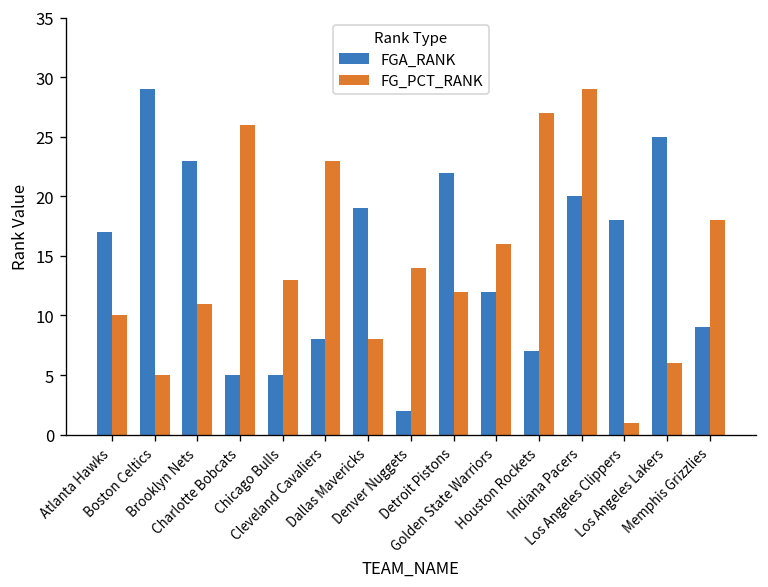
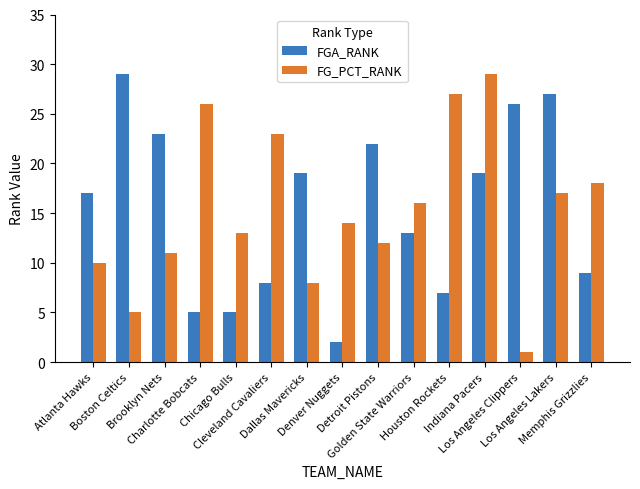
  {
    "FGA_RANK": {
      "Atlanta Hawks": 17,
      "Boston Celtics": 29,
      "Brooklyn Nets": 23,
      "Charlotte Bobcats": 5,
      "Chicago Bulls": 5,
      "Cleveland Cavaliers": 8,
      "Dallas Mavericks": 19,
      "Denver Nuggets": 2,
      "Detroit Pistons": 22,
-     "Golden State Warriors": 12,
+     "Golden State Warriors": 13,
      "Houston Rockets": 7,
-     "Indiana Pacers": 20,
-     "Los Angeles Clippers": 18,
-     "Los Angeles Lakers": 25,
+     "Indiana Pacers": 19,
+     "Los Angeles Clippers": 26,
+     "Los Angeles Lakers": 27,
      "Memphis Grizzlies": 9
    },
    "FG_PCT_RANK": {
      "Atlanta Hawks": 10,
      "Boston Celtics": 5,
      "Brooklyn Nets": 11,
      "Charlotte Bobcats": 26,
      "Chicago Bulls": 13,
      "Cleveland Cavaliers": 23,
      "Dallas Mavericks": 8,
      "Denver Nuggets": 14,
      "Detroit Pistons": 12,
      "Golden State Warriors": 16,
      "Houston Rockets": 27,
      "Indiana Pacers": 29,
      "Los Angeles Clippers": 1,
-     "Los Angeles Lakers": 6,
+     "Los Angeles Lakers": 17,
      "Memphis Grizzlies": 18
    }
  }
